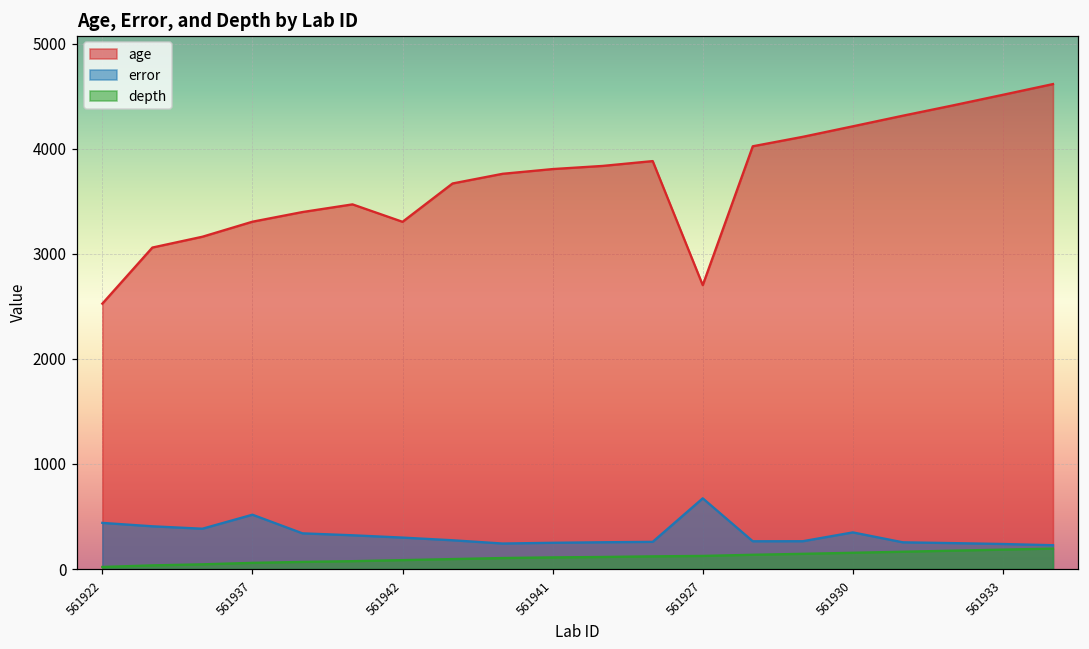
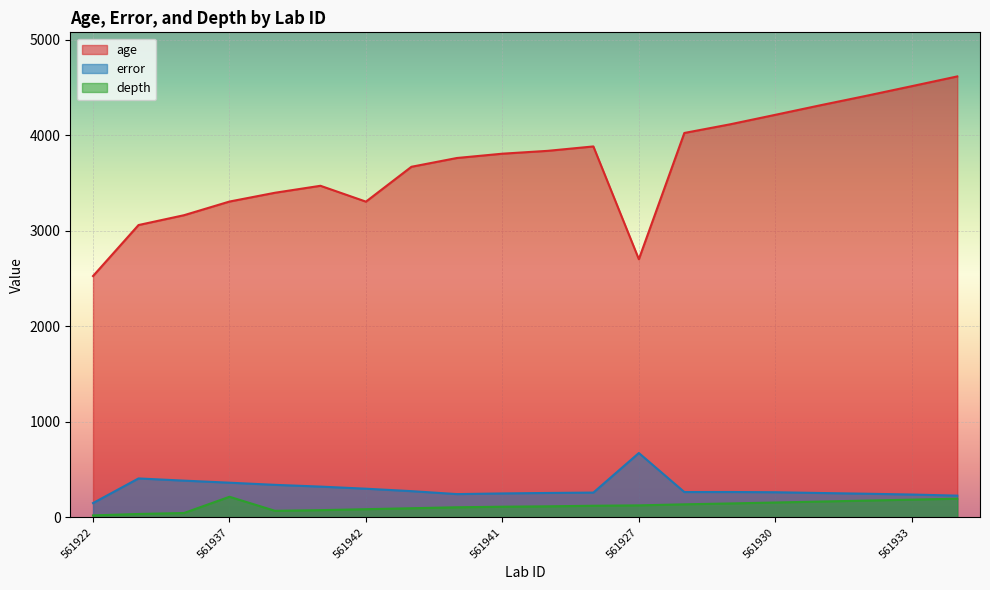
  {
    "age": {
      "561922": 2500,
      "561937": 3300,
      "561942": 3300,
      "561941": 3800,
      "561927": 2700,
      "561930": 4200,
      "561933": 4500
    },
    "error": {
-     "561922": 400,
-     "561937": 500,
+     "561922": 100,
+     "561937": 400,
      "561942": 300,
      "561941": 300,
      "561927": 700,
-     "561930": 350,
+     "561930": 260,
      "561933": 200
    },
    "depth": {
      "561922": 0,
-     "561937": 100,
+     "561937": 200,
      "561942": 100,
      "561941": 100,
      "561927": 100,
      "561930": 200,
      "561933": 200
    }
  }
